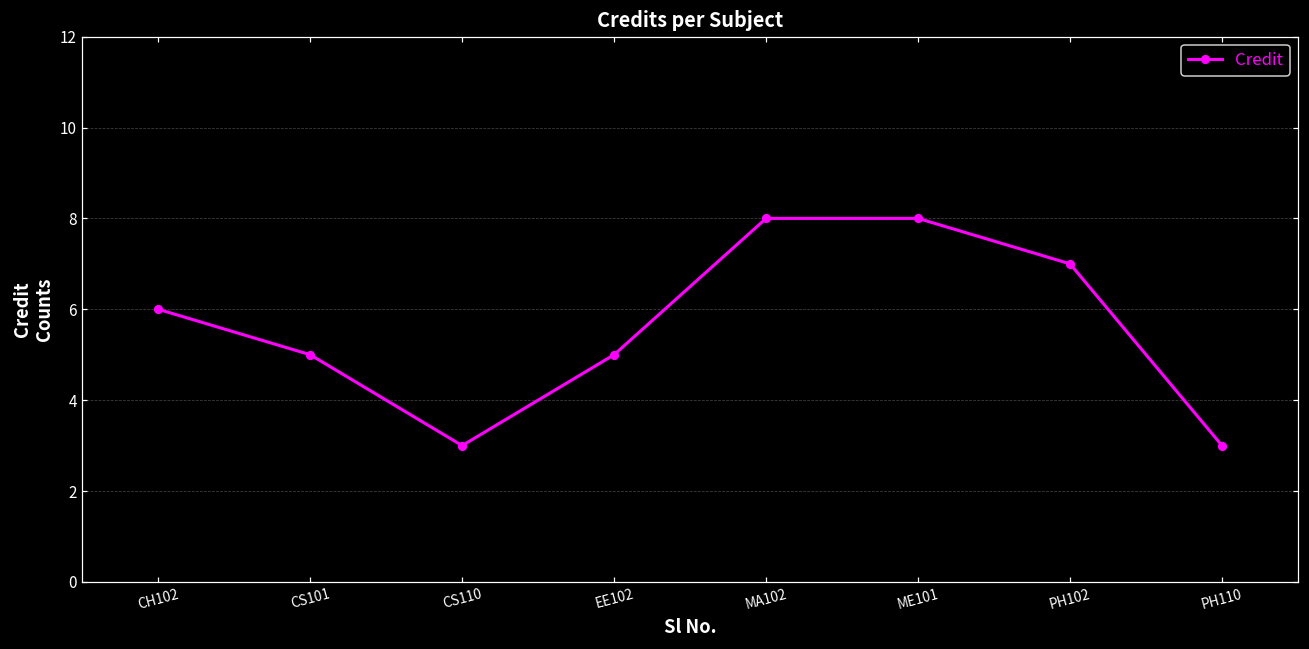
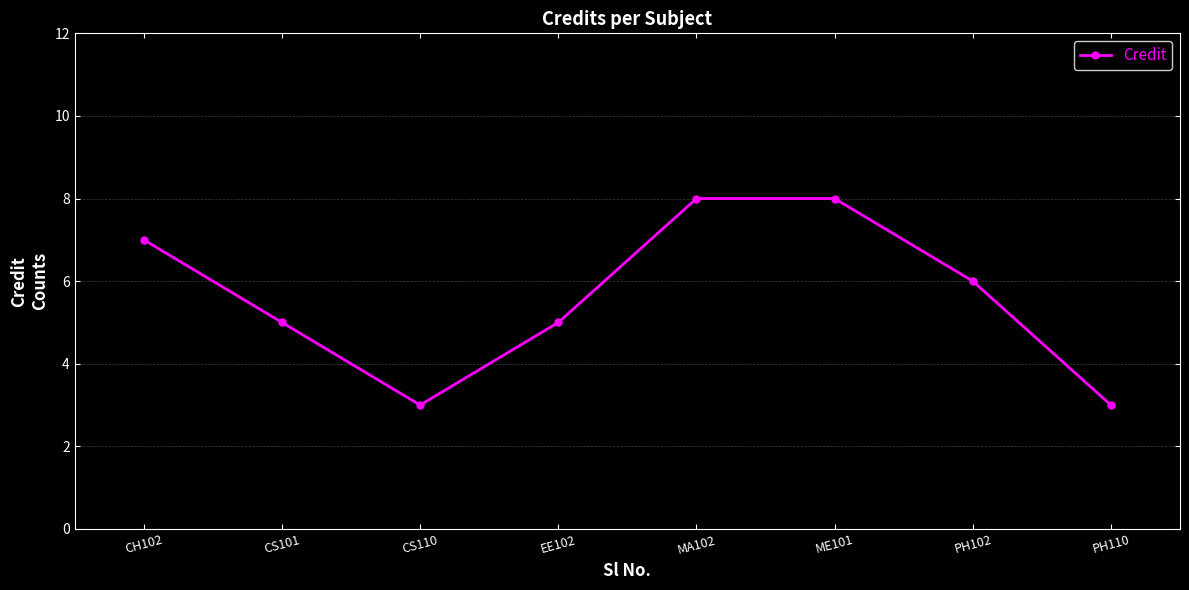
  {
-   "CH102": 6,
+   "CH102": 7,
    "CS101": 5,
    "CS110": 3,
    "EE102": 5,
    "MA102": 8,
    "ME101": 8,
-   "PH102": 7,
+   "PH102": 6,
    "PH110": 3
  }
